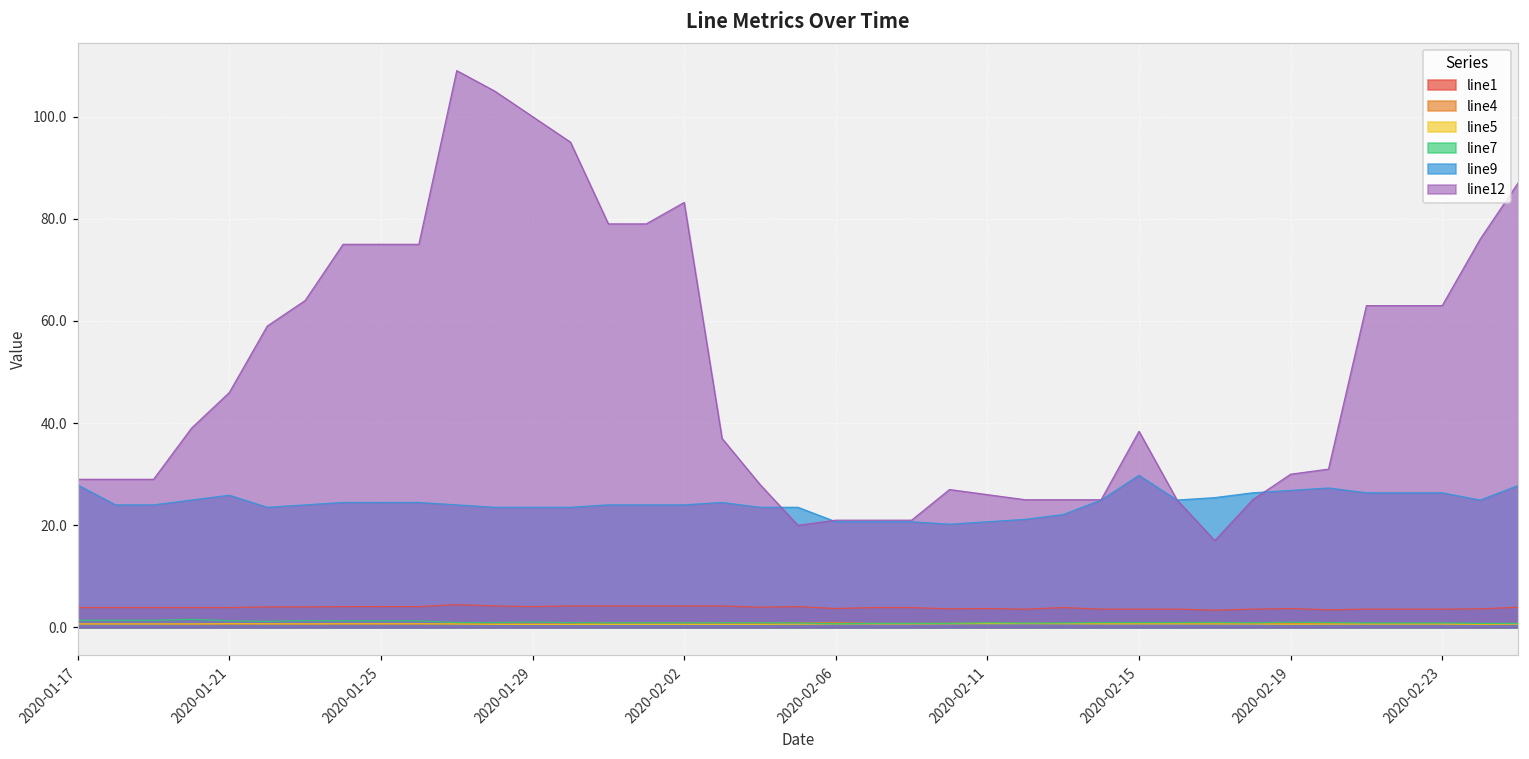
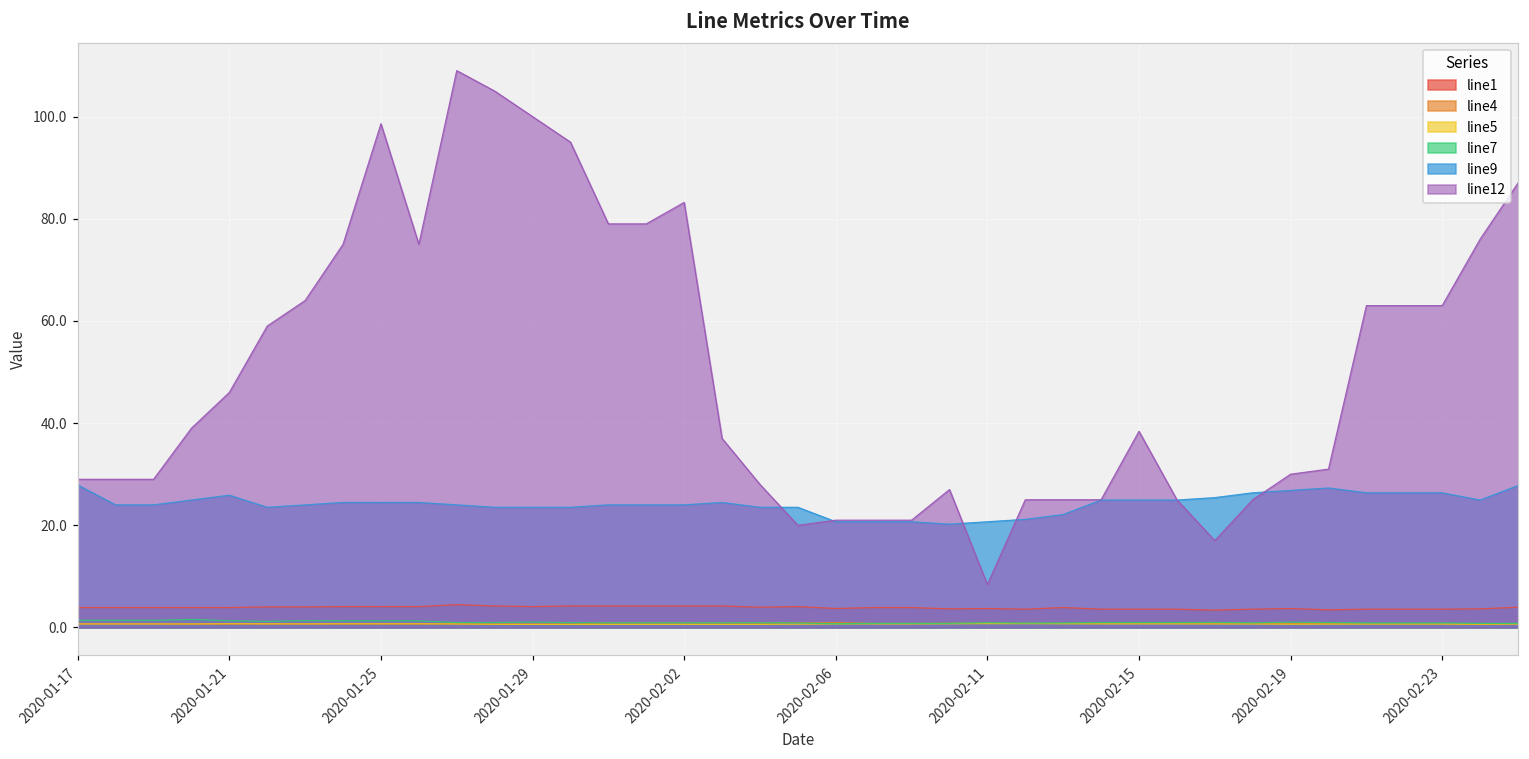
  {
    "line7": {
      "2020-01-17": 1,
      "2020-01-21": 1,
      "2020-01-25": 1
    },
    "line9": {
      "2020-01-17": 28,
      "2020-01-21": 26,
      "2020-01-25": 24,
      "2020-01-29": 24,
      "2020-02-02": 24,
      "2020-02-11": 21,
-     "2020-02-15": 30,
+     "2020-02-15": 25,
      "2020-02-19": 27,
      "2020-02-23": 26
    },
    "line12": {
      "2020-01-17": 29,
      "2020-01-21": 46,
-     "2020-01-25": 75,
+     "2020-01-25": 99,
      "2020-01-29": 100,
      "2020-02-02": 83,
-     "2020-02-11": 26,
+     "2020-02-11": 8,
      "2020-02-15": 38,
      "2020-02-19": 30,
      "2020-02-23": 63
    }
  }
